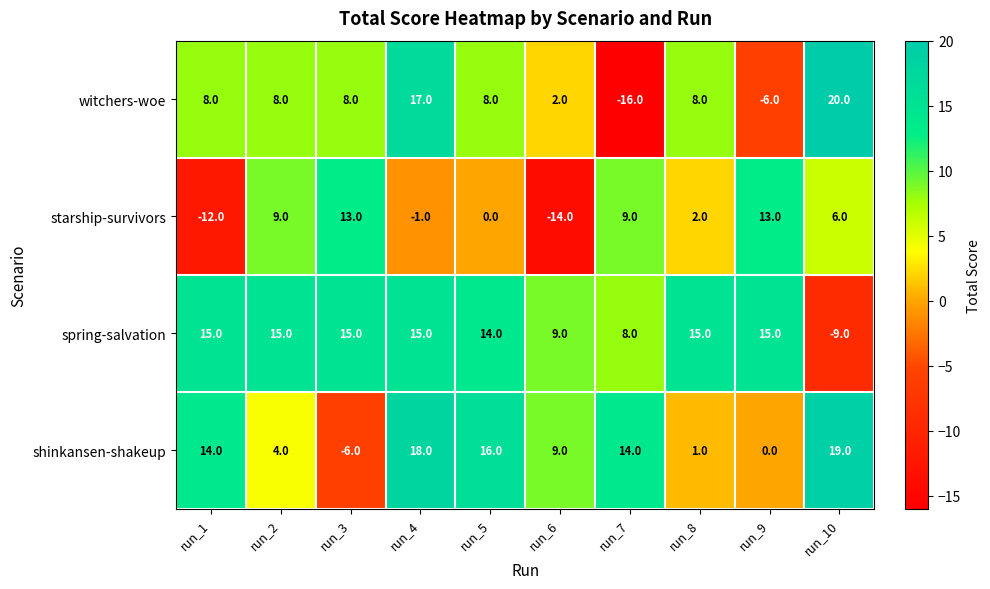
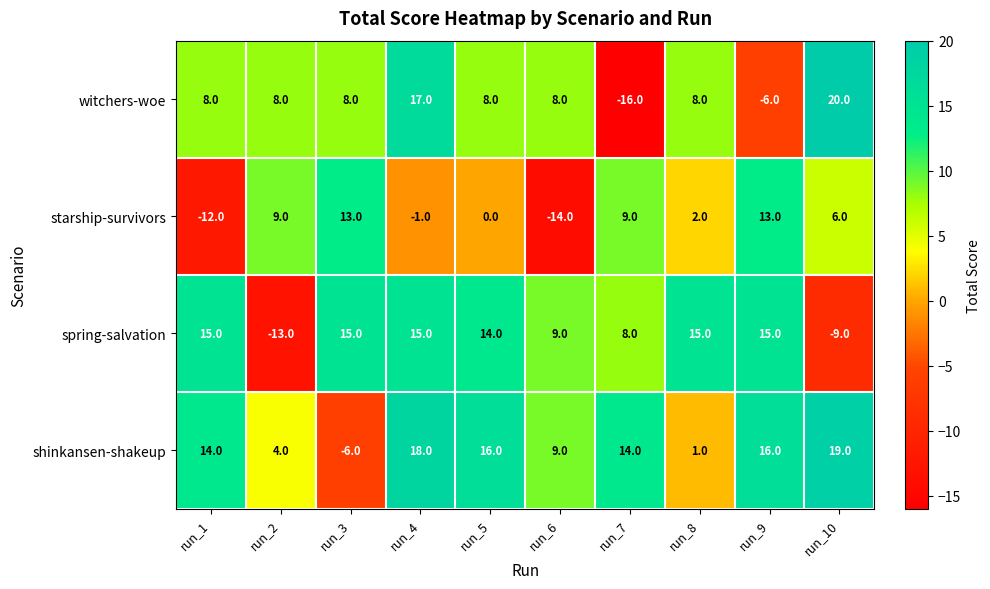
  {
    "witchers-woe": {
      "run_1": 8.0,
      "run_2": 8.0,
      "run_3": 8.0,
      "run_4": 17.0,
      "run_5": 8.0,
-     "run_6": 2.0,
+     "run_6": 8.0,
      "run_7": -16.0,
      "run_8": 8.0,
      "run_9": -6.0,
      "run_10": 20.0
    },
    "starship-survivors": {
      "run_1": -12.0,
      "run_2": 9.0,
      "run_3": 13.0,
      "run_4": -1.0,
      "run_5": 0.0,
      "run_6": -14.0,
      "run_7": 9.0,
      "run_8": 2.0,
      "run_9": 13.0,
      "run_10": 6.0
    },
    "spring-salvation": {
      "run_1": 15.0,
-     "run_2": 15.0,
+     "run_2": -13.0,
      "run_3": 15.0,
      "run_4": 15.0,
      "run_5": 14.0,
      "run_6": 9.0,
      "run_7": 8.0,
      "run_8": 15.0,
      "run_9": 15.0,
      "run_10": -9.0
    },
    "shinkansen-shakeup": {
      "run_1": 14.0,
      "run_2": 4.0,
      "run_3": -6.0,
      "run_4": 18.0,
      "run_5": 16.0,
      "run_6": 9.0,
      "run_7": 14.0,
      "run_8": 1.0,
-     "run_9": 0.0,
+     "run_9": 16.0,
      "run_10": 19.0
    }
  }
